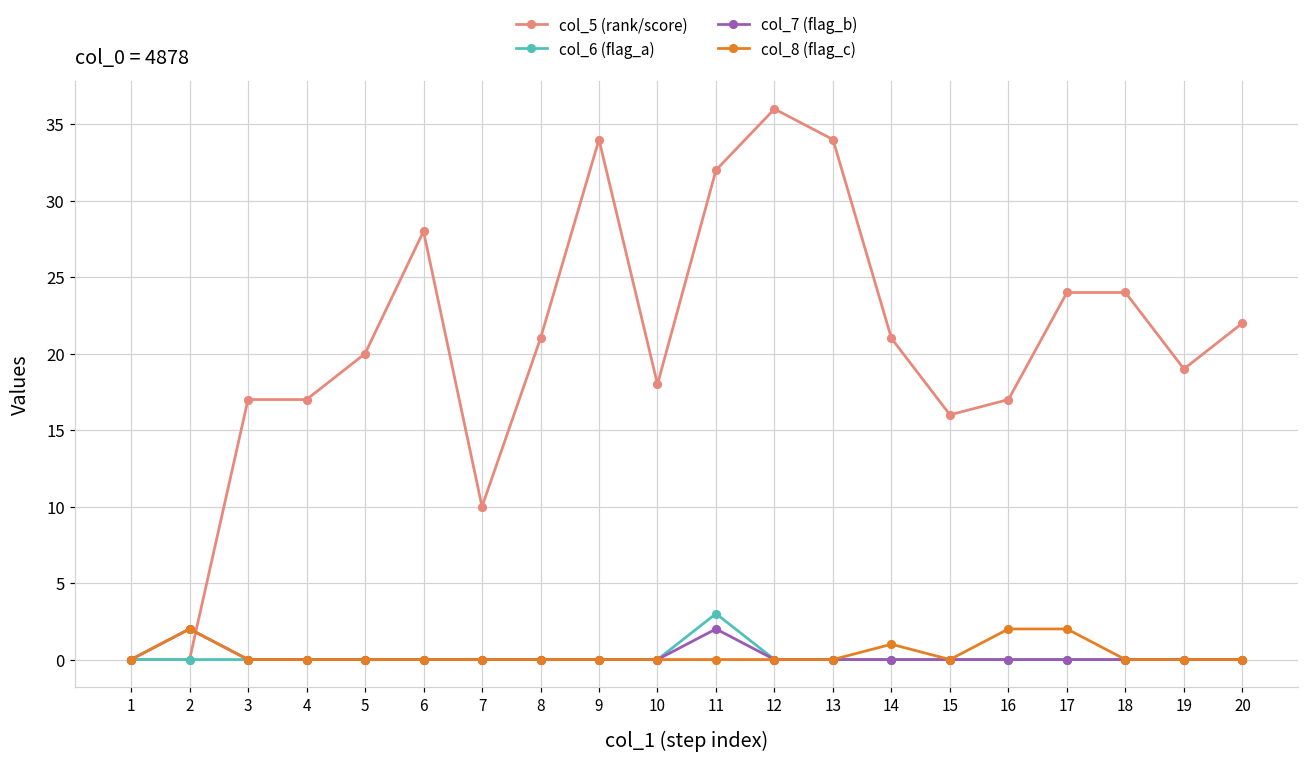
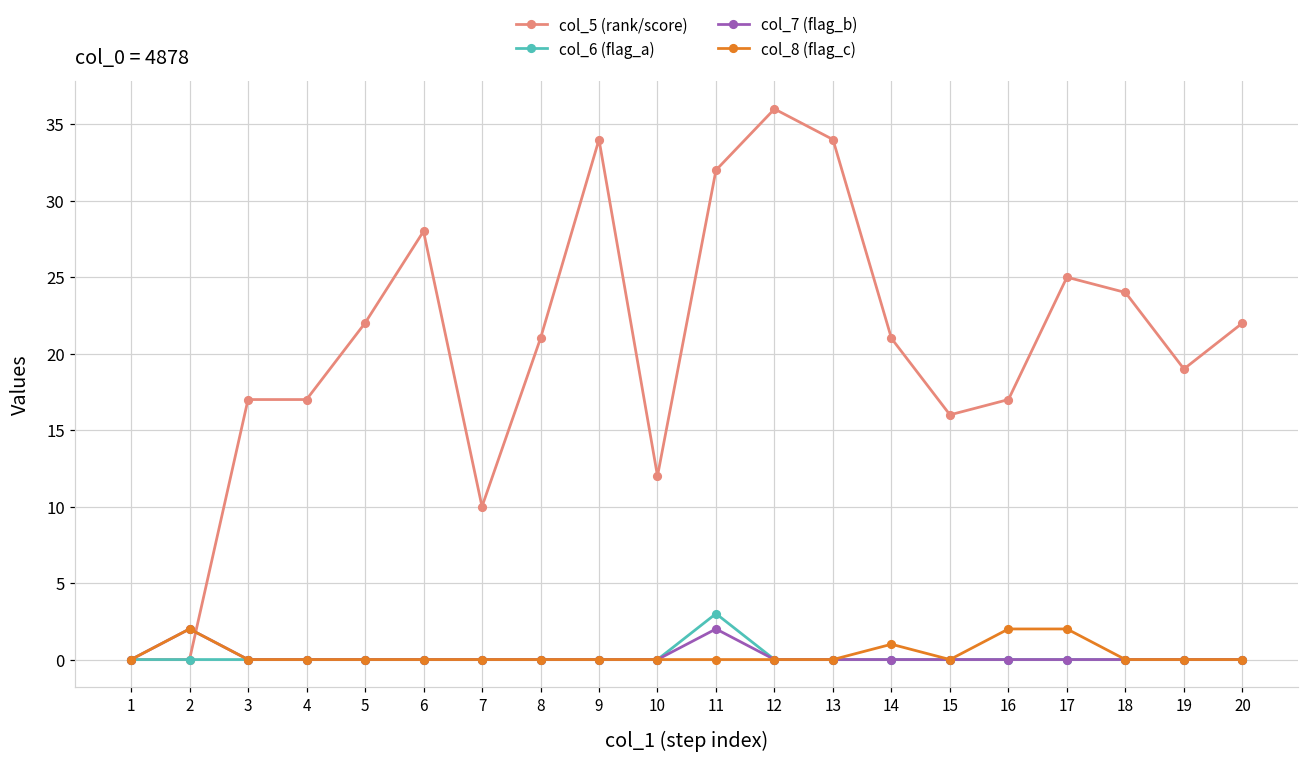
  {
    "col_5 (rank/score)": {
      "3": 17,
      "4": 17,
-     "5": 20,
+     "5": 22,
      "6": 28,
      "7": 10,
      "8": 21,
      "9": 34,
-     "10": 18,
+     "10": 12,
      "11": 32,
      "12": 36,
      "13": 34,
      "14": 21,
      "15": 16,
      "16": 17,
-     "17": 24,
+     "17": 25,
      "18": 24,
      "19": 19,
      "20": 22
    },
    "col_6 (flag_a)": {
      "11": 3
    },
    "col_7 (flag_b)": {
      "11": 2
    },
    "col_8 (flag_c)": {
      "11": 0,
      "14": 1,
      "16": 2,
      "17": 2
    }
  }
